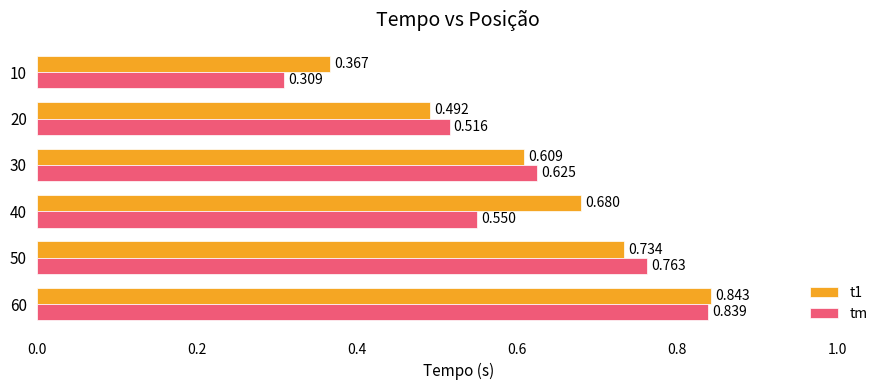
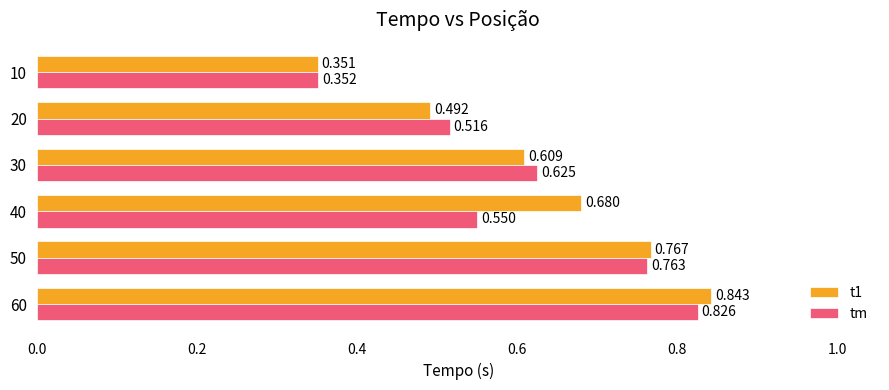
  {
    "t1": {
-     "10": 0.367,
+     "10": 0.351,
      "20": 0.492,
      "30": 0.609,
      "40": 0.680,
-     "50": 0.734,
+     "50": 0.767,
      "60": 0.843
    },
    "tm": {
-     "10": 0.309,
+     "10": 0.352,
      "20": 0.516,
      "30": 0.625,
      "40": 0.550,
      "50": 0.763,
-     "60": 0.839
+     "60": 0.826
    }
  }
